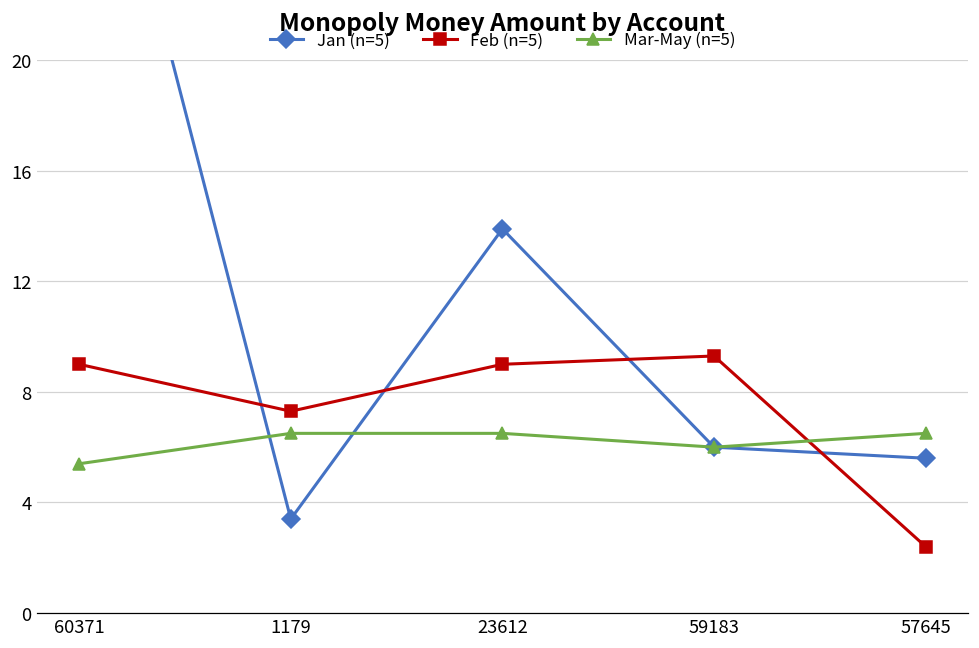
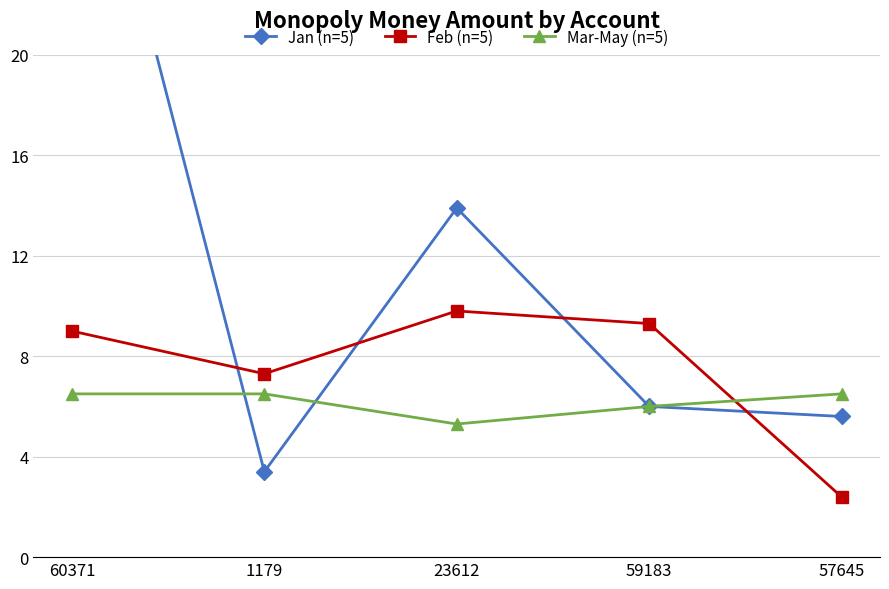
  {
    "Jan (n=5)": {
      "1179": 3.4,
      "23612": 13.9,
      "57645": 5.6
    },
    "Feb (n=5)": {
      "60371": 9.0,
      "1179": 7.3,
-     "23612": 9.0,
+     "23612": 9.8,
      "59183": 9.3,
      "57645": 2.4
    },
    "Mar-May (n=5)": {
-     "60371": 5.4,
+     "60371": 6.5,
      "1179": 6.5,
-     "23612": 6.5,
+     "23612": 5.3,
      "57645": 6.5
    }
  }
